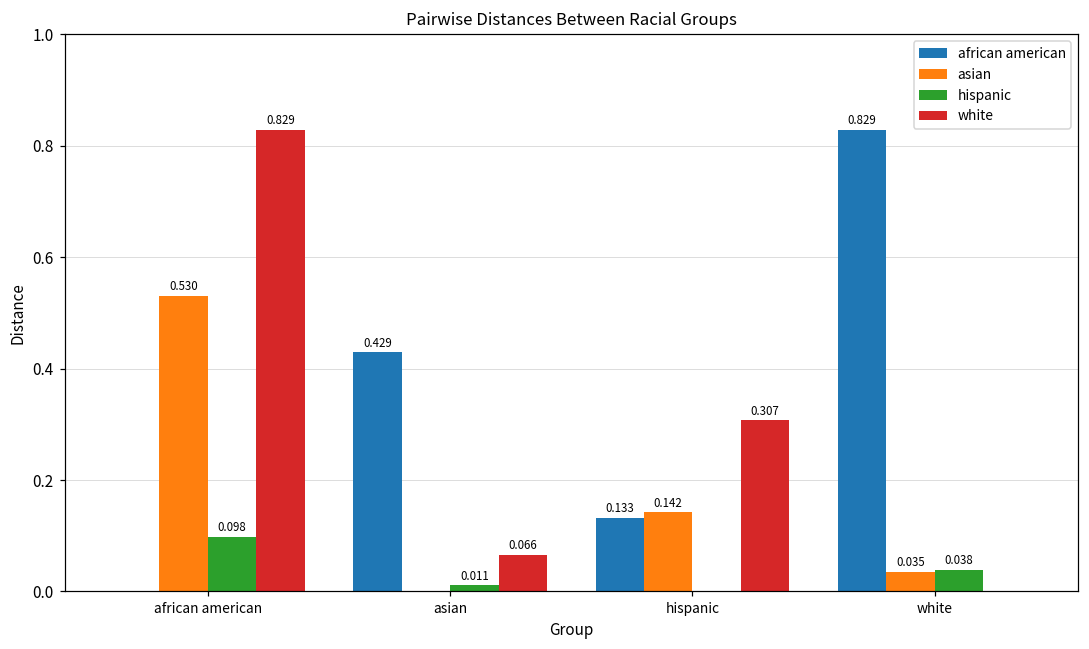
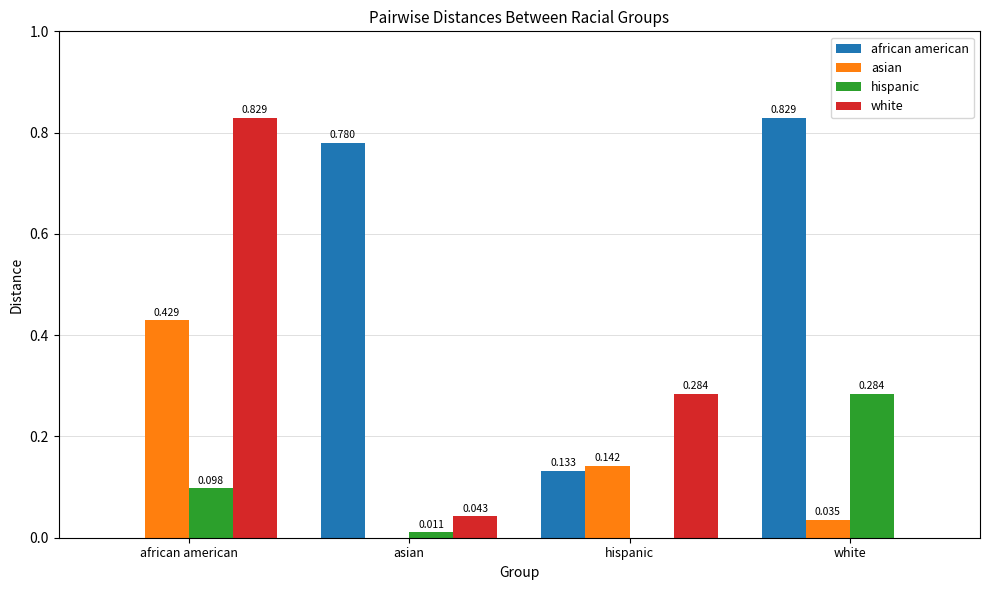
  {
    "african american": {
-     "asian": 0.429,
+     "asian": 0.780,
      "hispanic": 0.133,
      "white": 0.829
    },
    "asian": {
-     "african american": 0.530,
+     "african american": 0.429,
      "hispanic": 0.142,
      "white": 0.035
    },
    "hispanic": {
      "african american": 0.098,
      "asian": 0.011,
-     "white": 0.038
+     "white": 0.284
    },
    "white": {
      "african american": 0.829,
-     "asian": 0.066,
-     "hispanic": 0.307
+     "asian": 0.043,
+     "hispanic": 0.284
    }
  }
